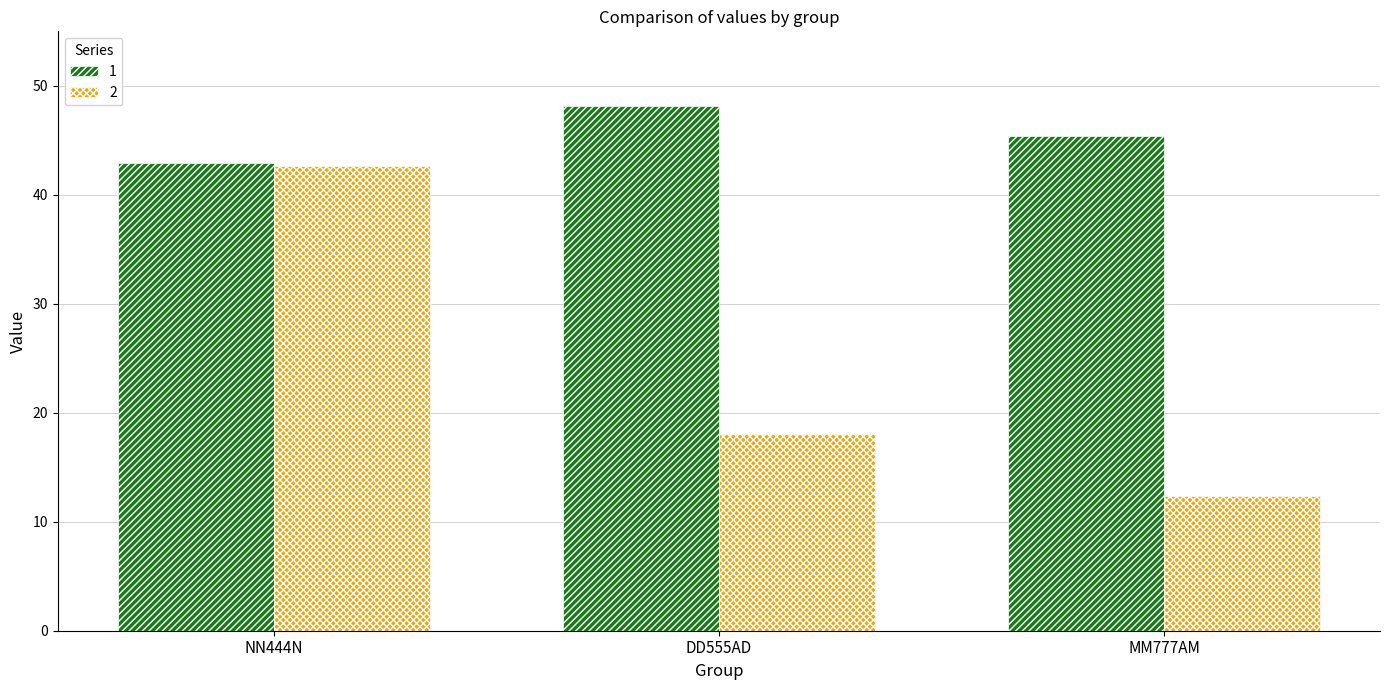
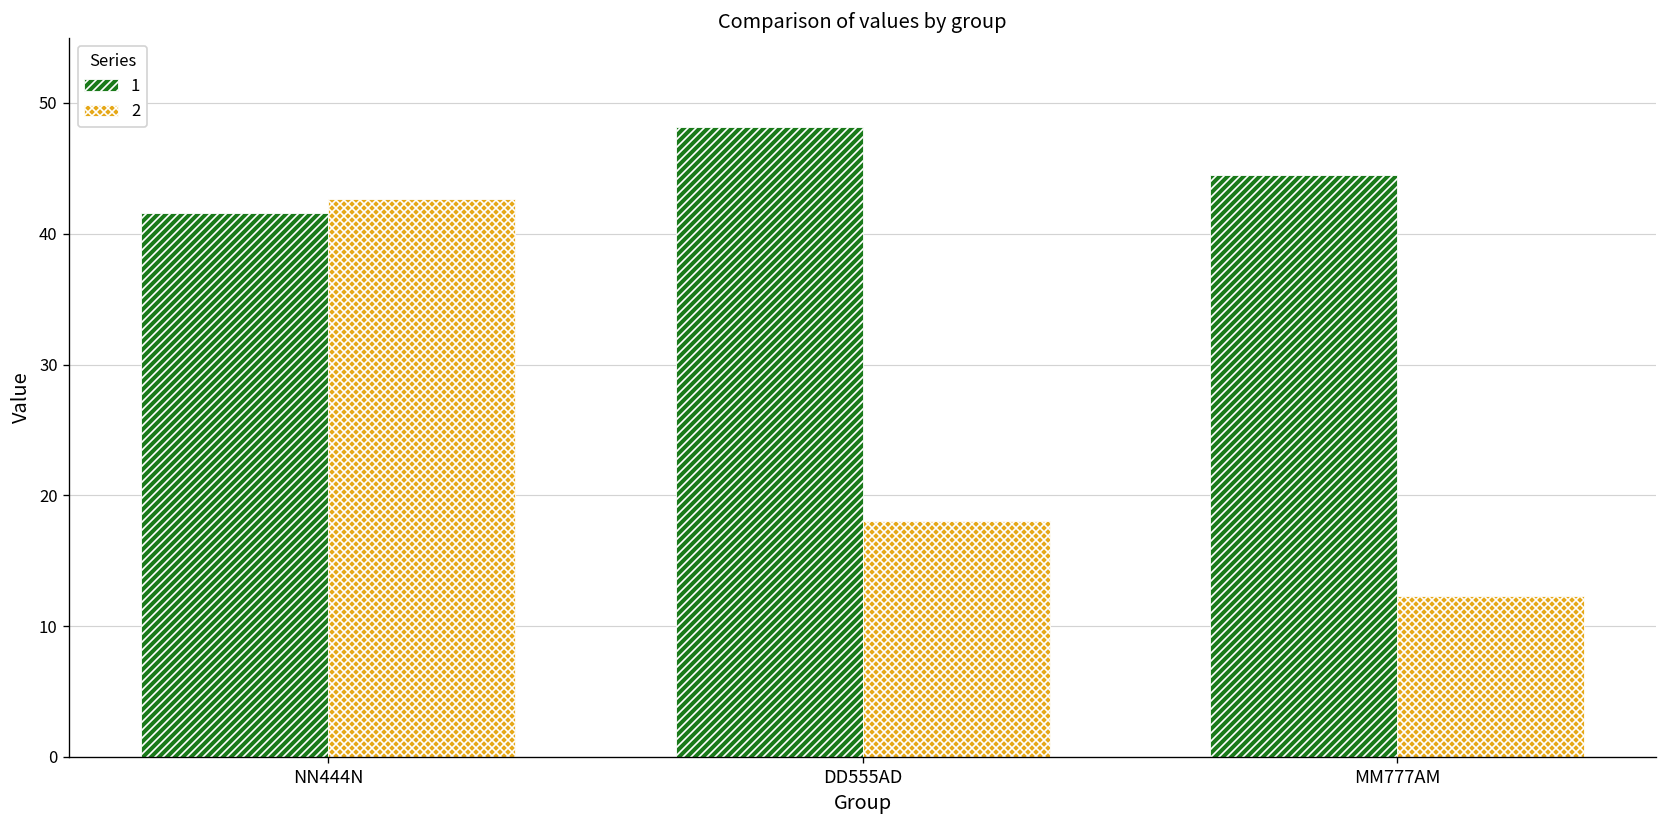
  {
    "1": {
-     "NN444N": 43.0,
+     "NN444N": 41.6,
      "DD555AD": 48.1,
-     "MM777AM": 45.4
+     "MM777AM": 44.5
    },
    "2": {
      "NN444N": 42.7,
      "DD555AD": 18.1,
      "MM777AM": 12.3
    }
  }
